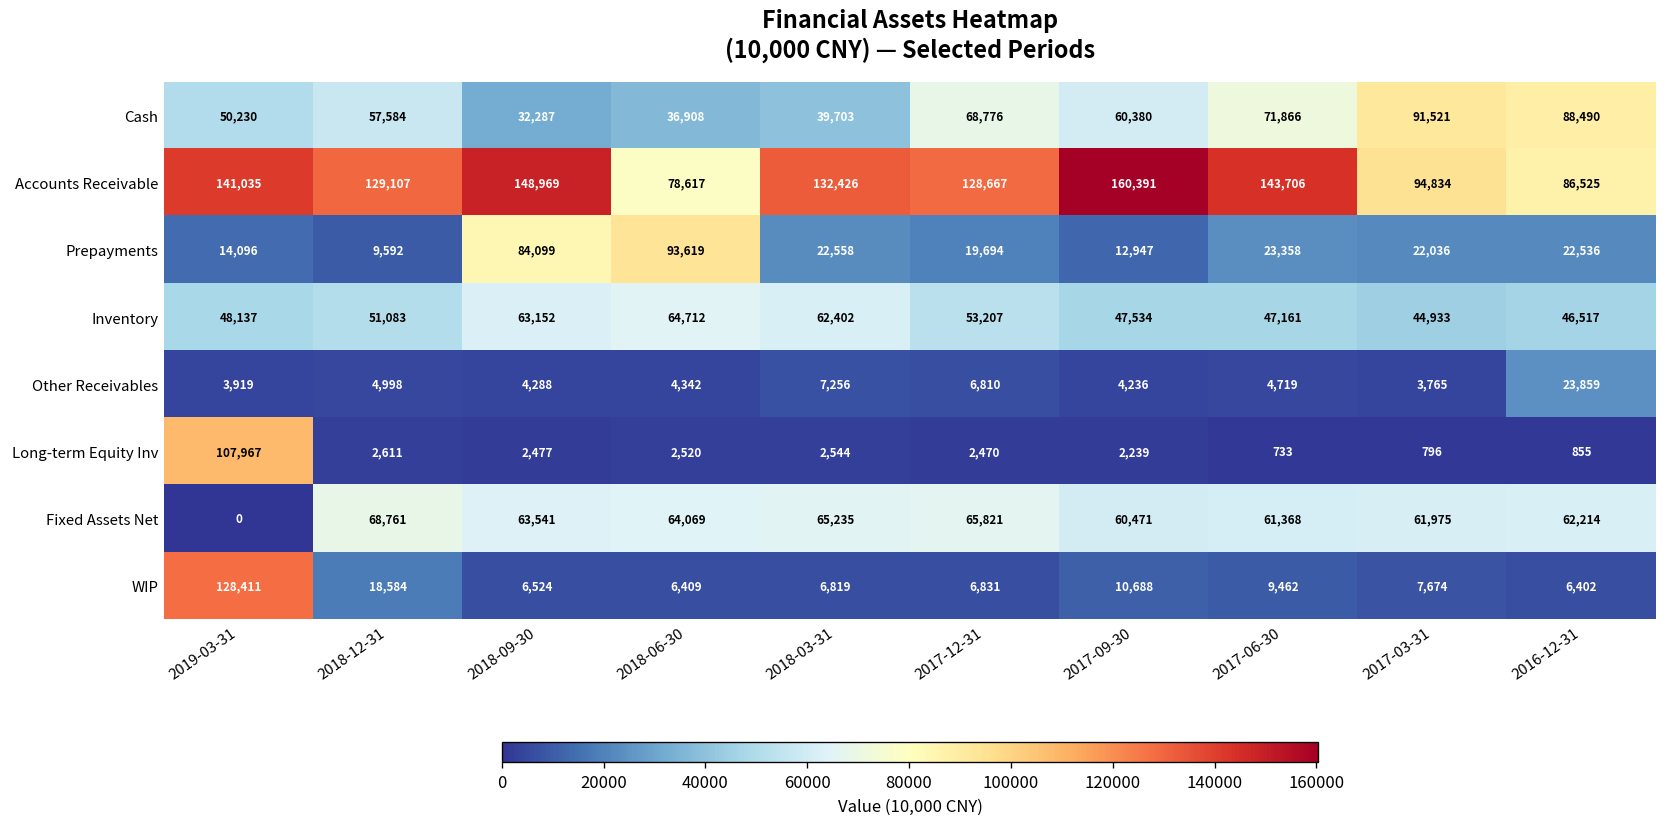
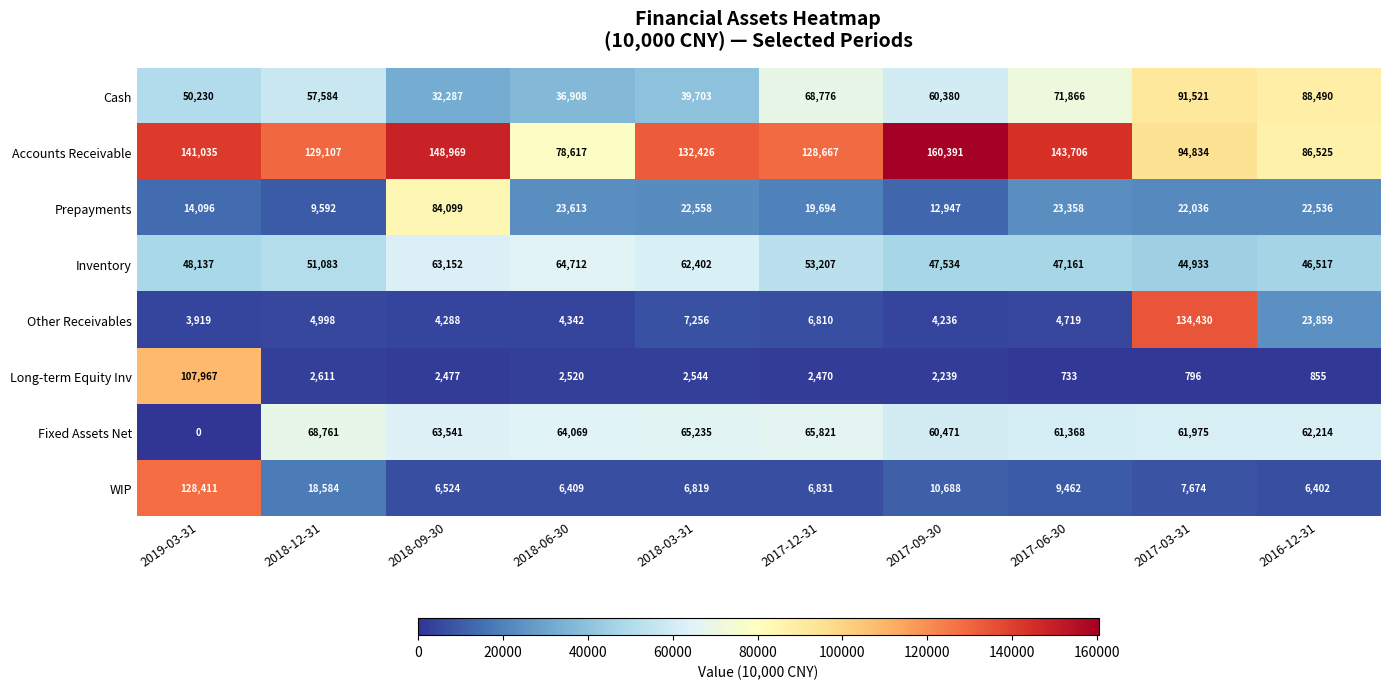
  {
    "Cash": {
      "2019-03-31": "50,230",
      "2018-12-31": "57,584",
      "2018-09-30": "32,287",
      "2018-06-30": "36,908",
      "2018-03-31": "39,703",
      "2017-12-31": "68,776",
      "2017-09-30": "60,380",
      "2017-06-30": "71,866",
      "2017-03-31": "91,521",
      "2016-12-31": "88,490"
    },
    "Accounts Receivable": {
      "2019-03-31": "141,035",
      "2018-12-31": "129,107",
      "2018-09-30": "148,969",
      "2018-06-30": "78,617",
      "2018-03-31": "132,426",
      "2017-12-31": "128,667",
      "2017-09-30": "160,391",
      "2017-06-30": "143,706",
      "2017-03-31": "94,834",
      "2016-12-31": "86,525"
    },
    "Prepayments": {
      "2019-03-31": "14,096",
      "2018-12-31": "9,592",
      "2018-09-30": "84,099",
-     "2018-06-30": "93,619",
+     "2018-06-30": "23,613",
      "2018-03-31": "22,558",
      "2017-12-31": "19,694",
      "2017-09-30": "12,947",
      "2017-06-30": "23,358",
      "2017-03-31": "22,036",
      "2016-12-31": "22,536"
    },
    "Inventory": {
      "2019-03-31": "48,137",
      "2018-12-31": "51,083",
      "2018-09-30": "63,152",
      "2018-06-30": "64,712",
      "2018-03-31": "62,402",
      "2017-12-31": "53,207",
      "2017-09-30": "47,534",
      "2017-06-30": "47,161",
      "2017-03-31": "44,933",
      "2016-12-31": "46,517"
    },
    "Other Receivables": {
      "2019-03-31": "3,919",
      "2018-12-31": "4,998",
      "2018-09-30": "4,288",
      "2018-06-30": "4,342",
      "2018-03-31": "7,256",
      "2017-12-31": "6,810",
      "2017-09-30": "4,236",
      "2017-06-30": "4,719",
-     "2017-03-31": "3,765",
+     "2017-03-31": "134,430",
      "2016-12-31": "23,859"
    },
    "Long-term Equity Inv": {
      "2019-03-31": "107,967",
      "2018-12-31": "2,611",
      "2018-09-30": "2,477",
      "2018-06-30": "2,520",
      "2018-03-31": "2,544",
      "2017-12-31": "2,470",
      "2017-09-30": "2,239",
      "2017-06-30": "733",
      "2017-03-31": "796",
      "2016-12-31": "855"
    },
    "Fixed Assets Net": {
      "2019-03-31": "0",
      "2018-12-31": "68,761",
      "2018-09-30": "63,541",
      "2018-06-30": "64,069",
      "2018-03-31": "65,235",
      "2017-12-31": "65,821",
      "2017-09-30": "60,471",
      "2017-06-30": "61,368",
      "2017-03-31": "61,975",
      "2016-12-31": "62,214"
    },
    "WIP": {
      "2019-03-31": "128,411",
      "2018-12-31": "18,584",
      "2018-09-30": "6,524",
      "2018-06-30": "6,409",
      "2018-03-31": "6,819",
      "2017-12-31": "6,831",
      "2017-09-30": "10,688",
      "2017-06-30": "9,462",
      "2017-03-31": "7,674",
      "2016-12-31": "6,402"
    }
  }
